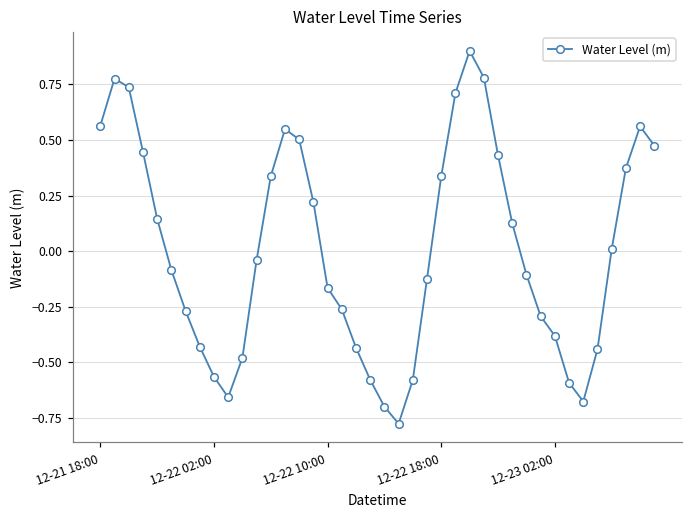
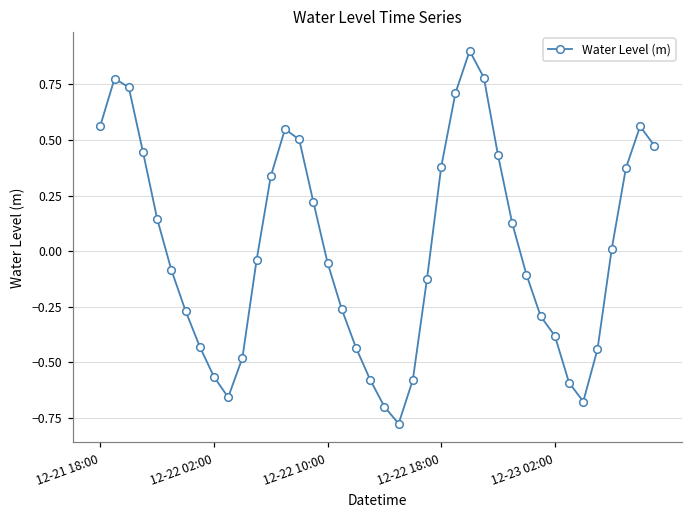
  {
    "12-21 18:00": 0.56,
    "12-22 02:00": -0.57,
-   "12-22 10:00": -0.17,
-   "12-22 18:00": 0.34,
+   "12-22 10:00": -0.05,
+   "12-22 18:00": 0.38,
    "12-23 02:00": -0.38
  }
